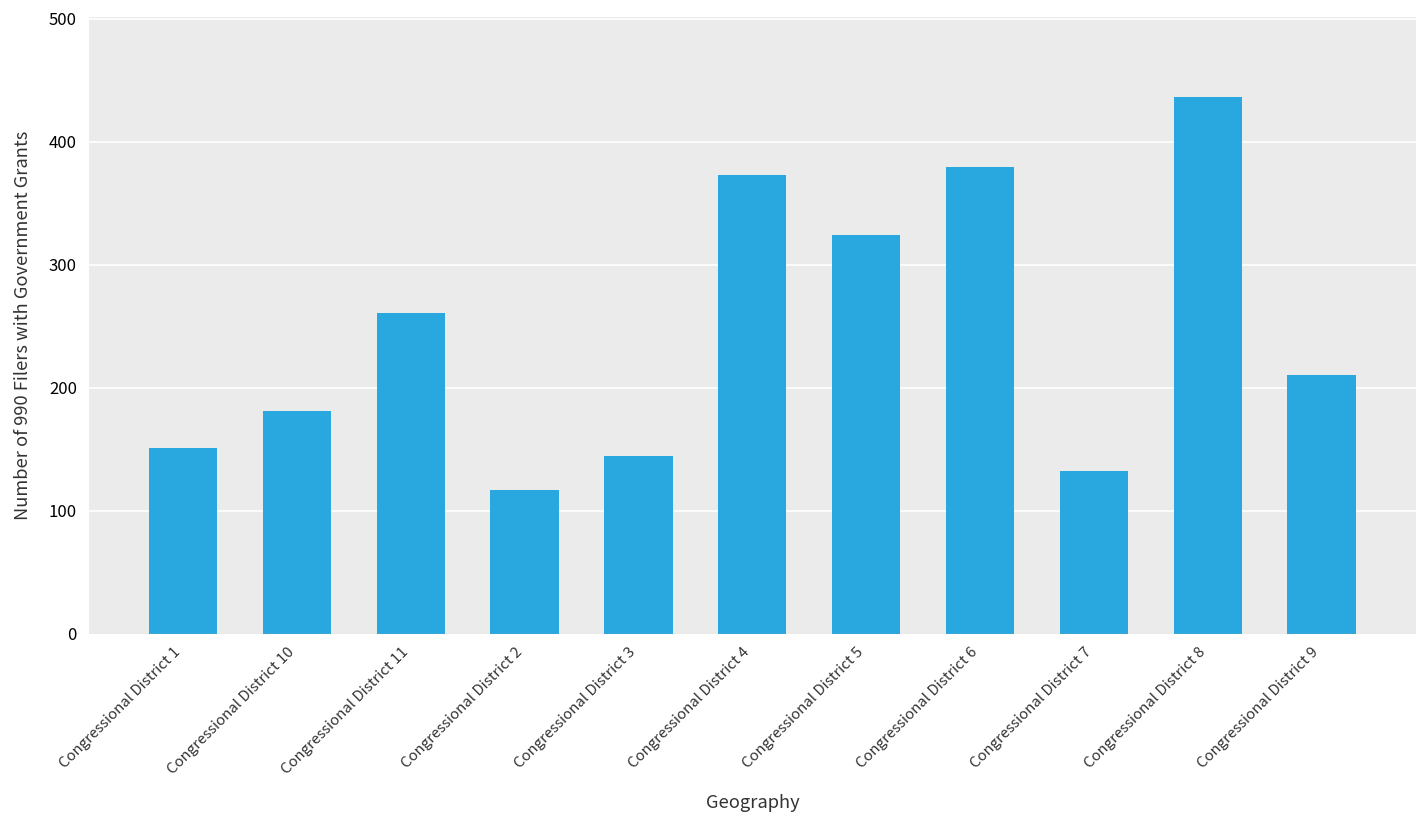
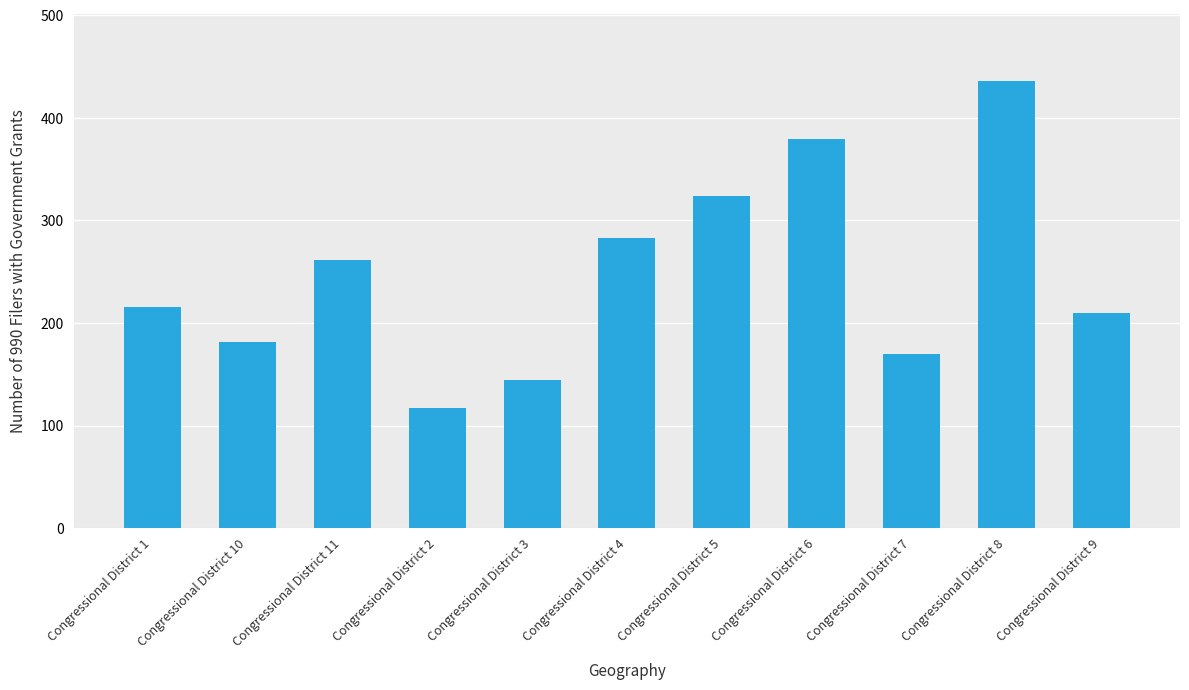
  {
-   "Congressional District 1": 151,
+   "Congressional District 1": 216,
    "Congressional District 10": 181,
    "Congressional District 11": 261,
    "Congressional District 2": 117,
    "Congressional District 3": 144,
-   "Congressional District 4": 373,
+   "Congressional District 4": 283,
    "Congressional District 5": 324,
    "Congressional District 6": 379,
-   "Congressional District 7": 132,
+   "Congressional District 7": 170,
    "Congressional District 8": 436,
    "Congressional District 9": 210
  }
